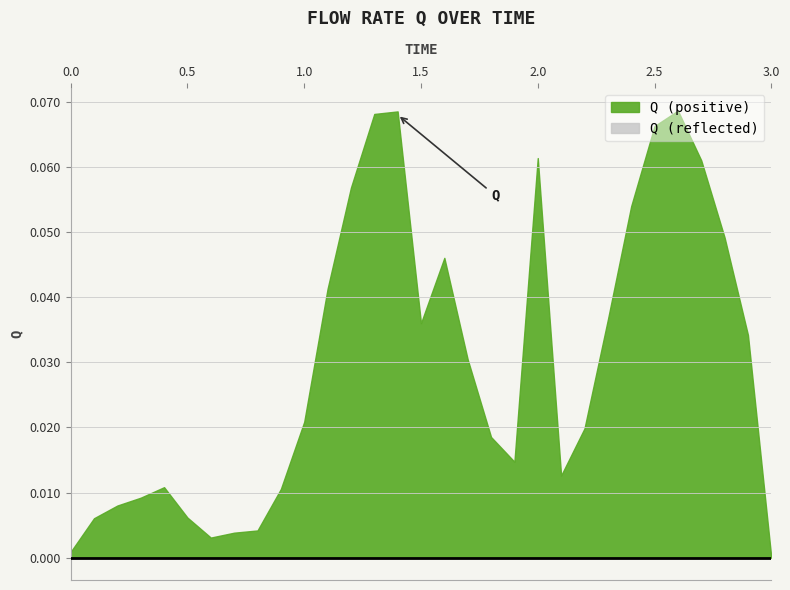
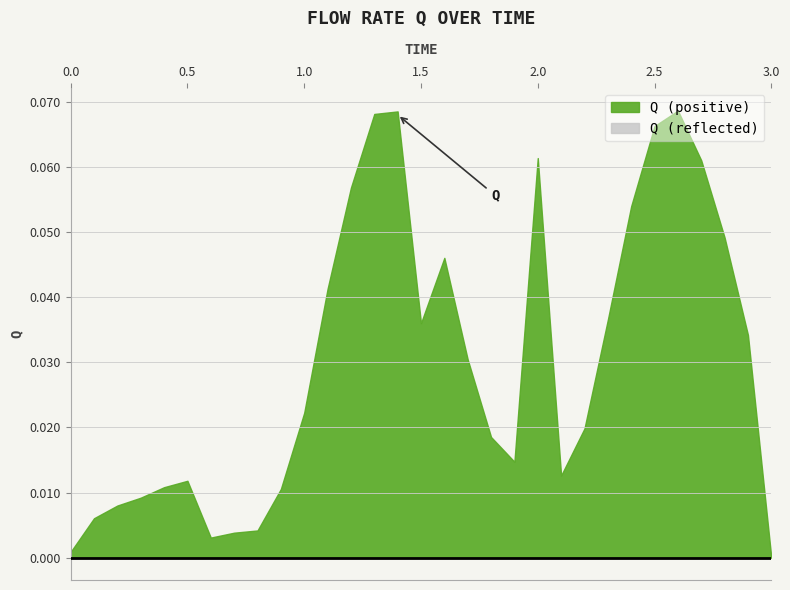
  {
    "0.0": 0.001,
-   "0.5": 0.006,
-   "1.0": 0.021,
+   "0.5": 0.012,
+   "1.0": 0.022,
    "1.5": 0.036,
    "2.0": 0.061,
    "3.0": 0.000
  }
